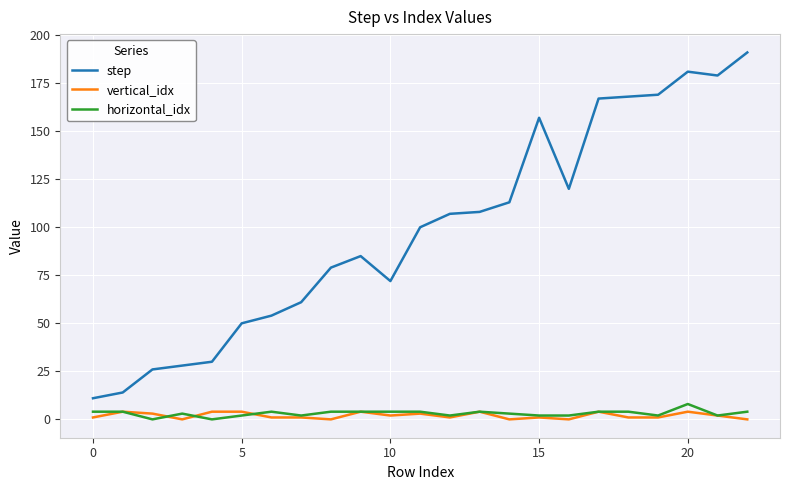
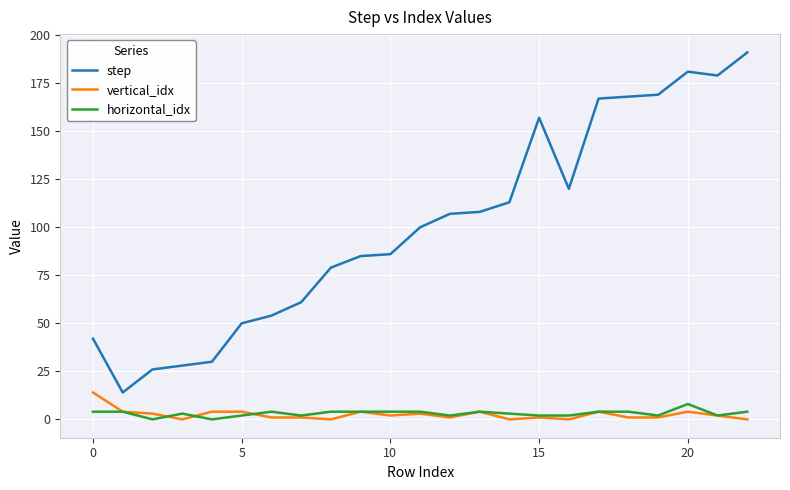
  {
    "step": {
-     "0": 11,
+     "0": 42,
      "5": 50,
-     "10": 72,
+     "10": 86,
      "15": 157,
      "20": 181
    },
    "vertical_idx": {
-     "0": 1,
+     "0": 14,
      "5": 4,
      "10": 2,
      "20": 4
    },
    "horizontal_idx": {
      "0": 4,
      "5": 2,
      "10": 4,
      "20": 8
    }
  }
